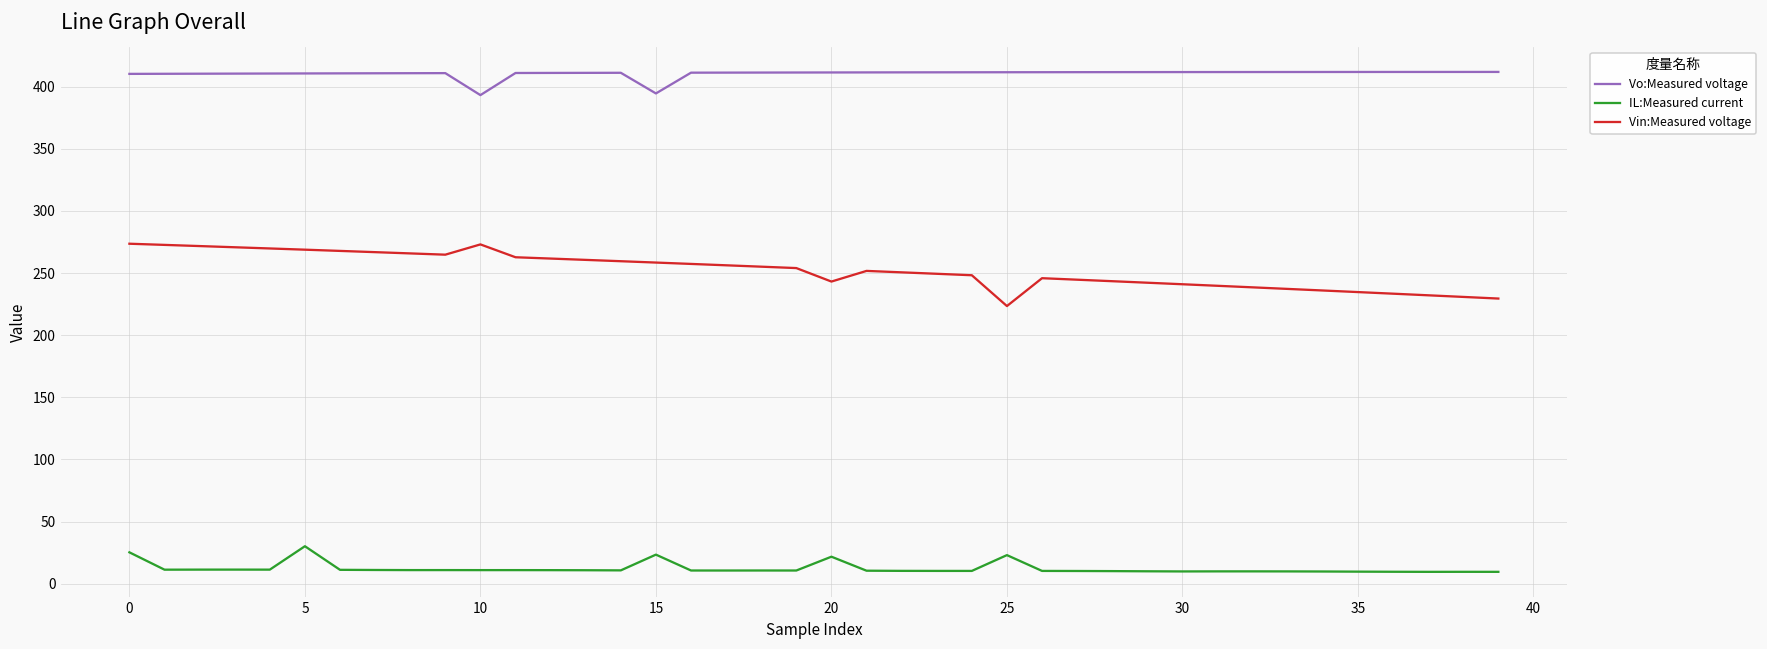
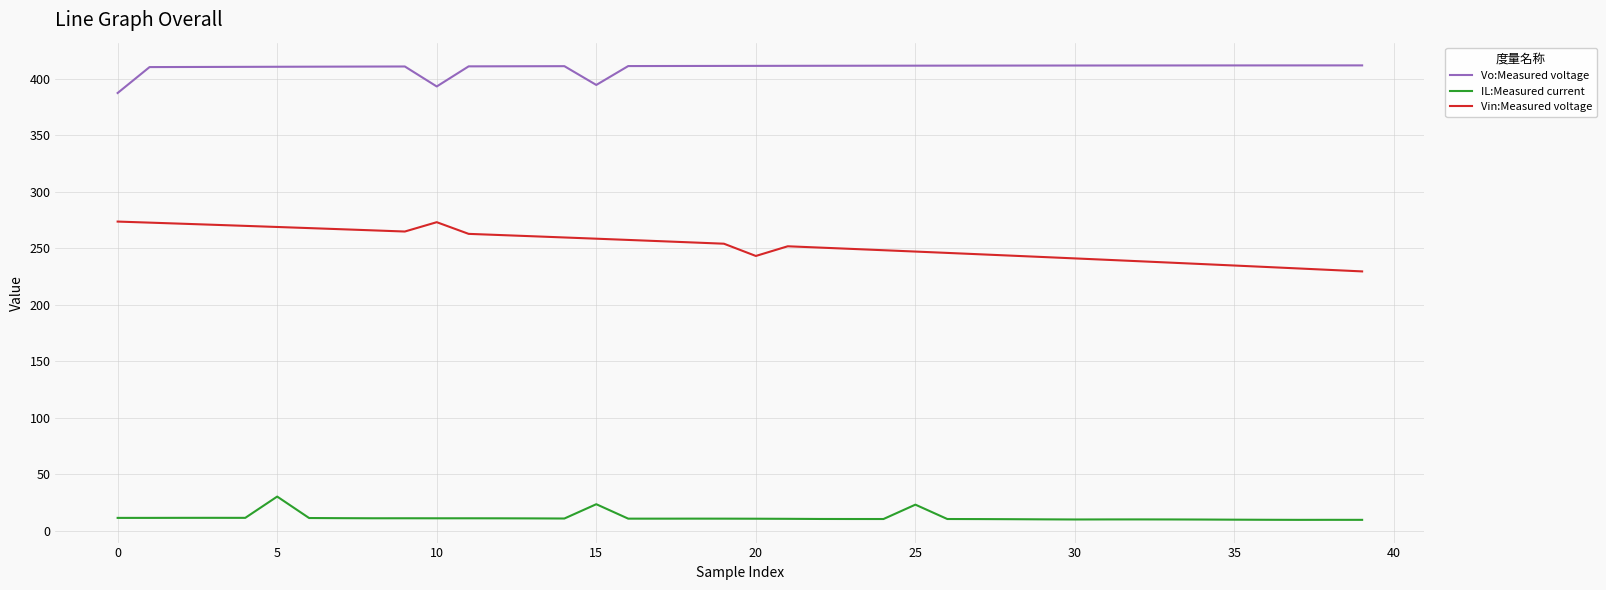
  {
    "Vo:Measured voltage": {
-     "0": 410,
+     "0": 387,
      "5": 411,
      "10": 393,
      "15": 395,
      "20": 411,
      "25": 412,
      "30": 412,
      "35": 412
    },
    "IL:Measured current": {
-     "0": 25,
+     "0": 11,
      "5": 30,
      "10": 11,
      "15": 23,
-     "20": 22,
+     "20": 11,
      "25": 23,
      "30": 10,
      "35": 10
    },
    "Vin:Measured voltage": {
      "0": 274,
      "5": 269,
      "10": 273,
      "15": 258,
      "20": 243,
-     "25": 223,
+     "25": 247,
      "30": 241,
      "35": 235
    }
  }
